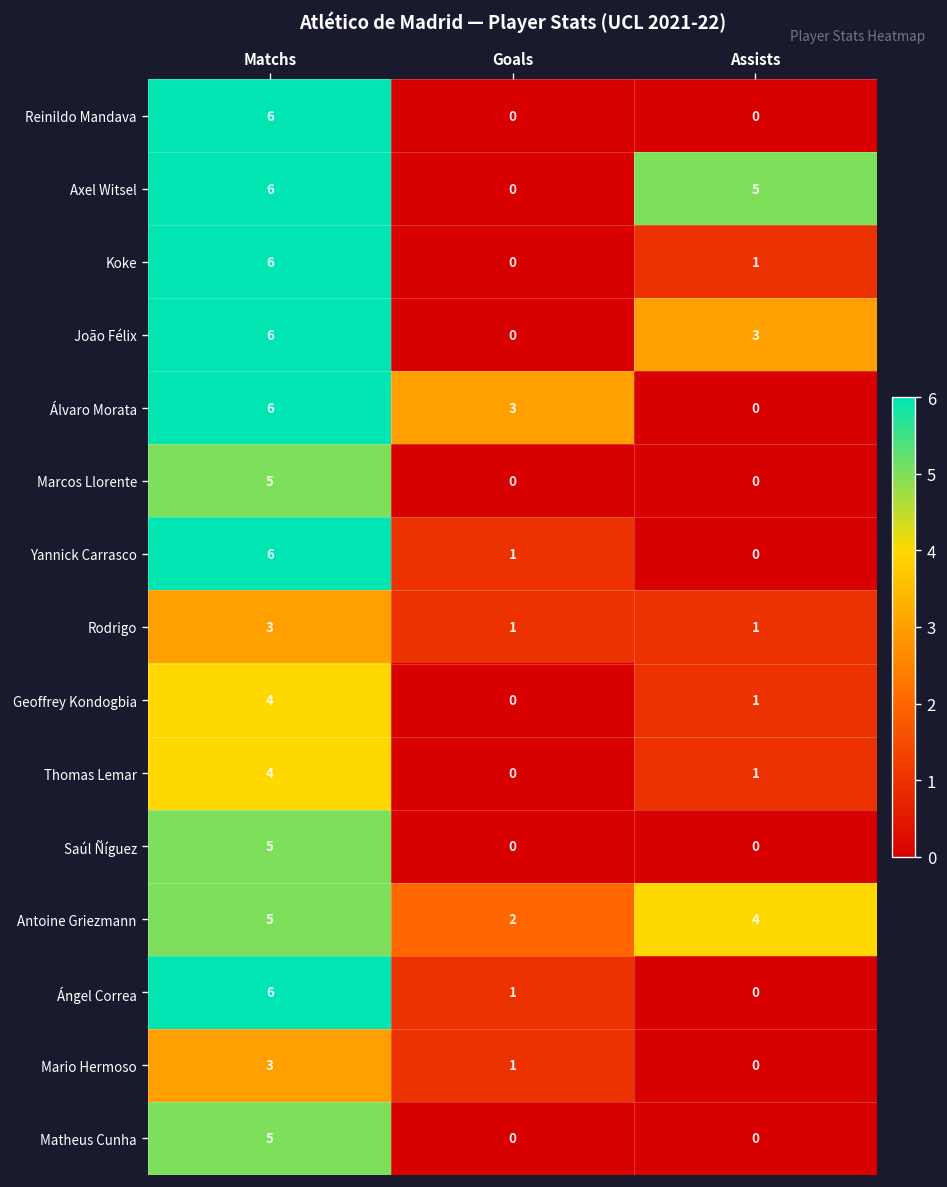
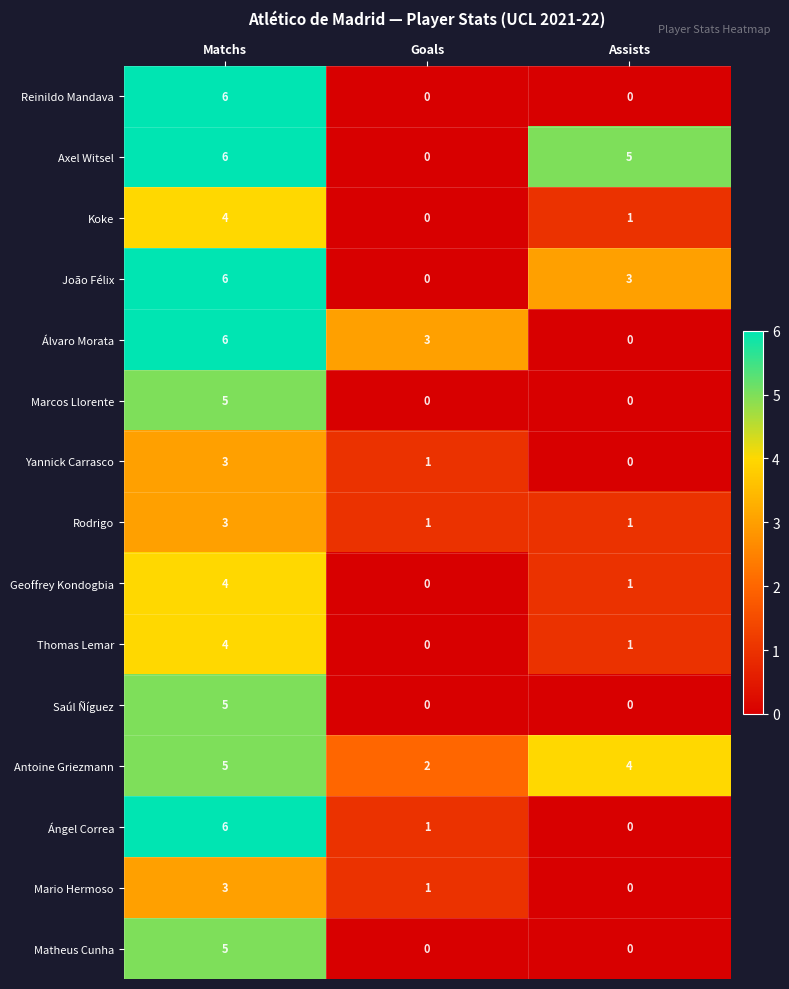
  {
    "Reinildo Mandava": {
      "Matchs": 6,
      "Goals": 0,
      "Assists": 0
    },
    "Axel Witsel": {
      "Matchs": 6,
      "Goals": 0,
      "Assists": 5
    },
    "Koke": {
-     "Matchs": 6,
+     "Matchs": 4,
      "Goals": 0,
      "Assists": 1
    },
    "João Félix": {
      "Matchs": 6,
      "Goals": 0,
      "Assists": 3
    },
    "Álvaro Morata": {
      "Matchs": 6,
      "Goals": 3,
      "Assists": 0
    },
    "Marcos Llorente": {
      "Matchs": 5,
      "Goals": 0,
      "Assists": 0
    },
    "Yannick Carrasco": {
-     "Matchs": 6,
+     "Matchs": 3,
      "Goals": 1,
      "Assists": 0
    },
    "Rodrigo": {
      "Matchs": 3,
      "Goals": 1,
      "Assists": 1
    },
    "Geoffrey Kondogbia": {
      "Matchs": 4,
      "Goals": 0,
      "Assists": 1
    },
    "Thomas Lemar": {
      "Matchs": 4,
      "Goals": 0,
      "Assists": 1
    },
    "Saúl Ñíguez": {
      "Matchs": 5,
      "Goals": 0,
      "Assists": 0
    },
    "Antoine Griezmann": {
      "Matchs": 5,
      "Goals": 2,
      "Assists": 4
    },
    "Ángel Correa": {
      "Matchs": 6,
      "Goals": 1,
      "Assists": 0
    },
    "Mario Hermoso": {
      "Matchs": 3,
      "Goals": 1,
      "Assists": 0
    },
    "Matheus Cunha": {
      "Matchs": 5,
      "Goals": 0,
      "Assists": 0
    }
  }
